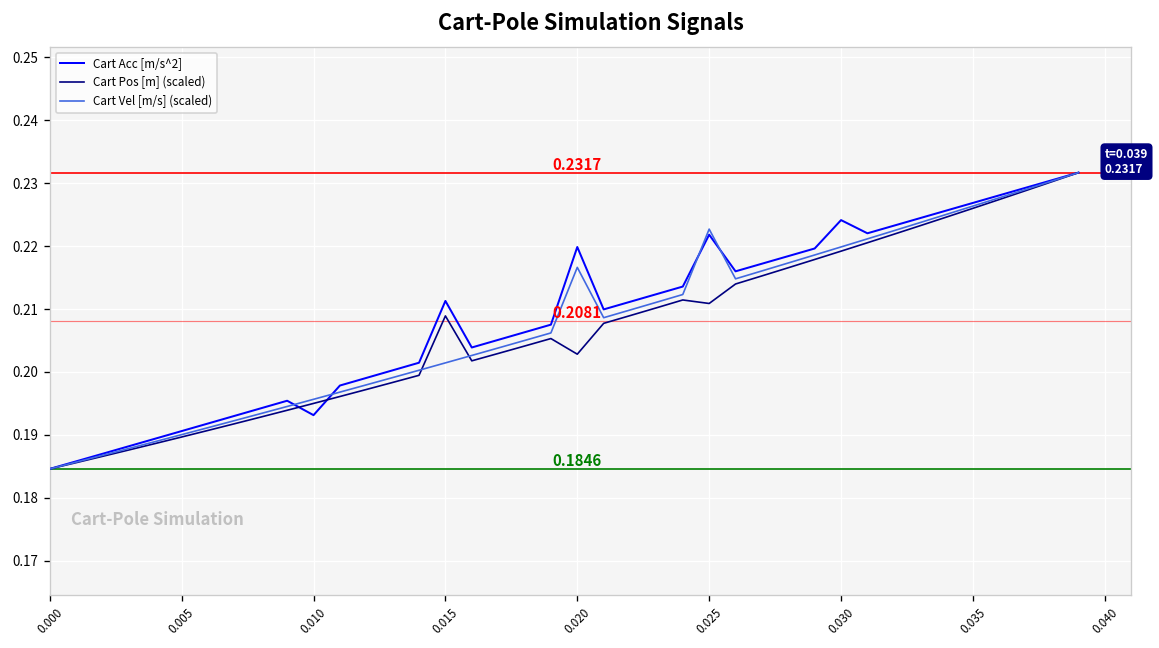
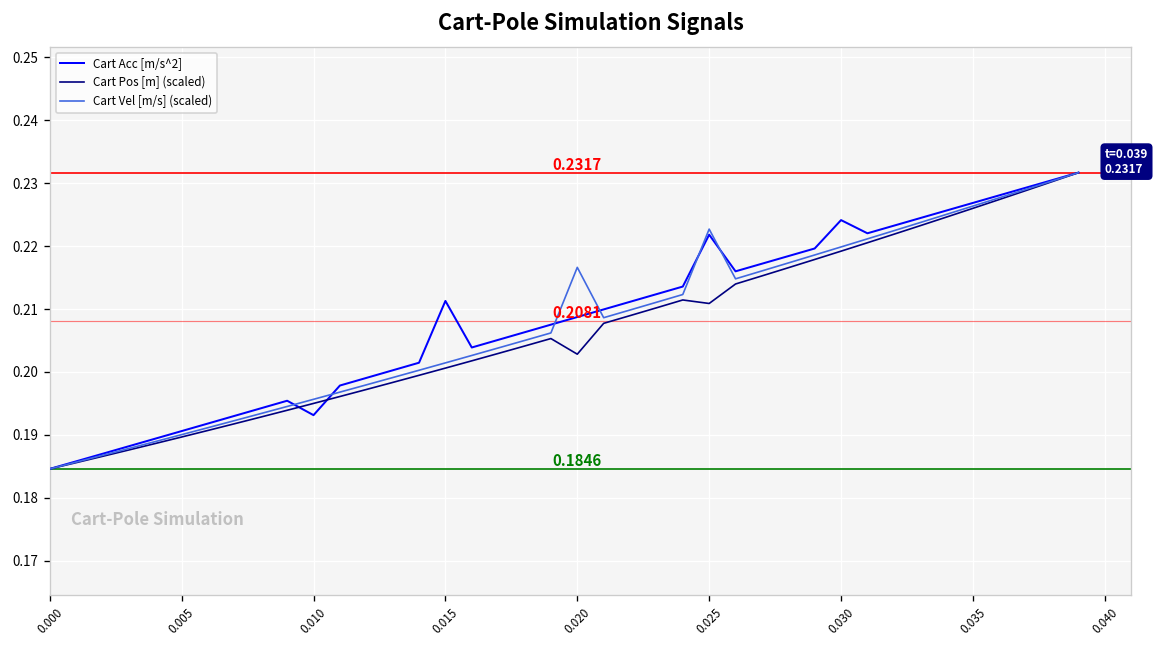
  {
    "Cart Acc [m/s^2]": {
      "0.005": 0.191,
      "0.010": 0.193,
      "0.015": 0.211,
-     "0.020": 0.220,
+     "0.020": 0.209,
      "0.025": 0.222,
      "0.030": 0.224,
      "0.035": 0.227
    },
    "Cart Pos [m] (scaled)": {
      "0.010": 0.195,
-     "0.015": 0.209,
+     "0.015": 0.201,
      "0.020": 0.203,
      "0.025": 0.211,
      "0.030": 0.219
    },
    "Cart Vel [m/s] (scaled)": {
      "0.010": 0.196,
      "0.015": 0.201,
      "0.020": 0.217,
      "0.025": 0.223,
      "0.030": 0.220
    }
  }
